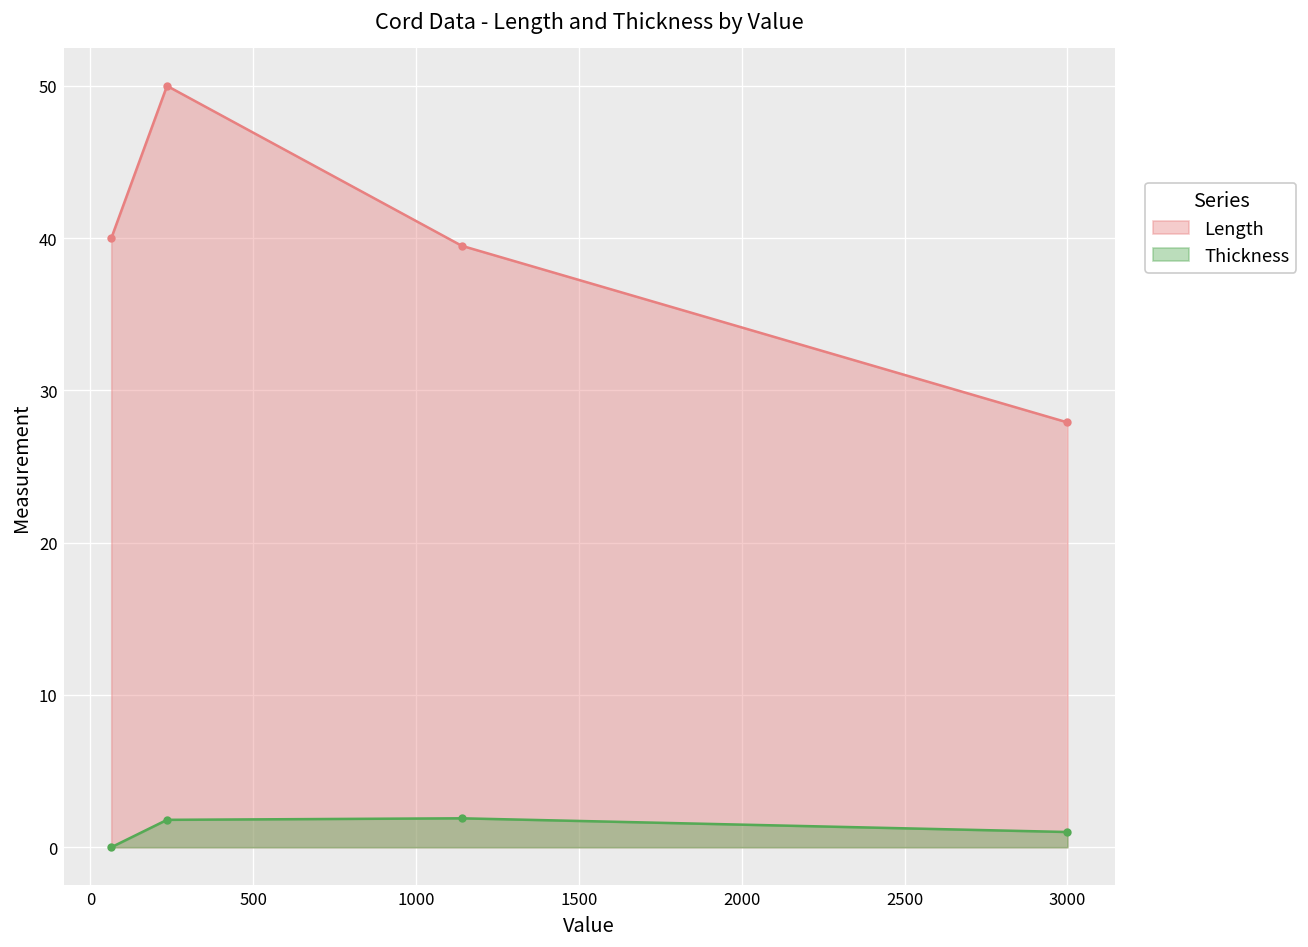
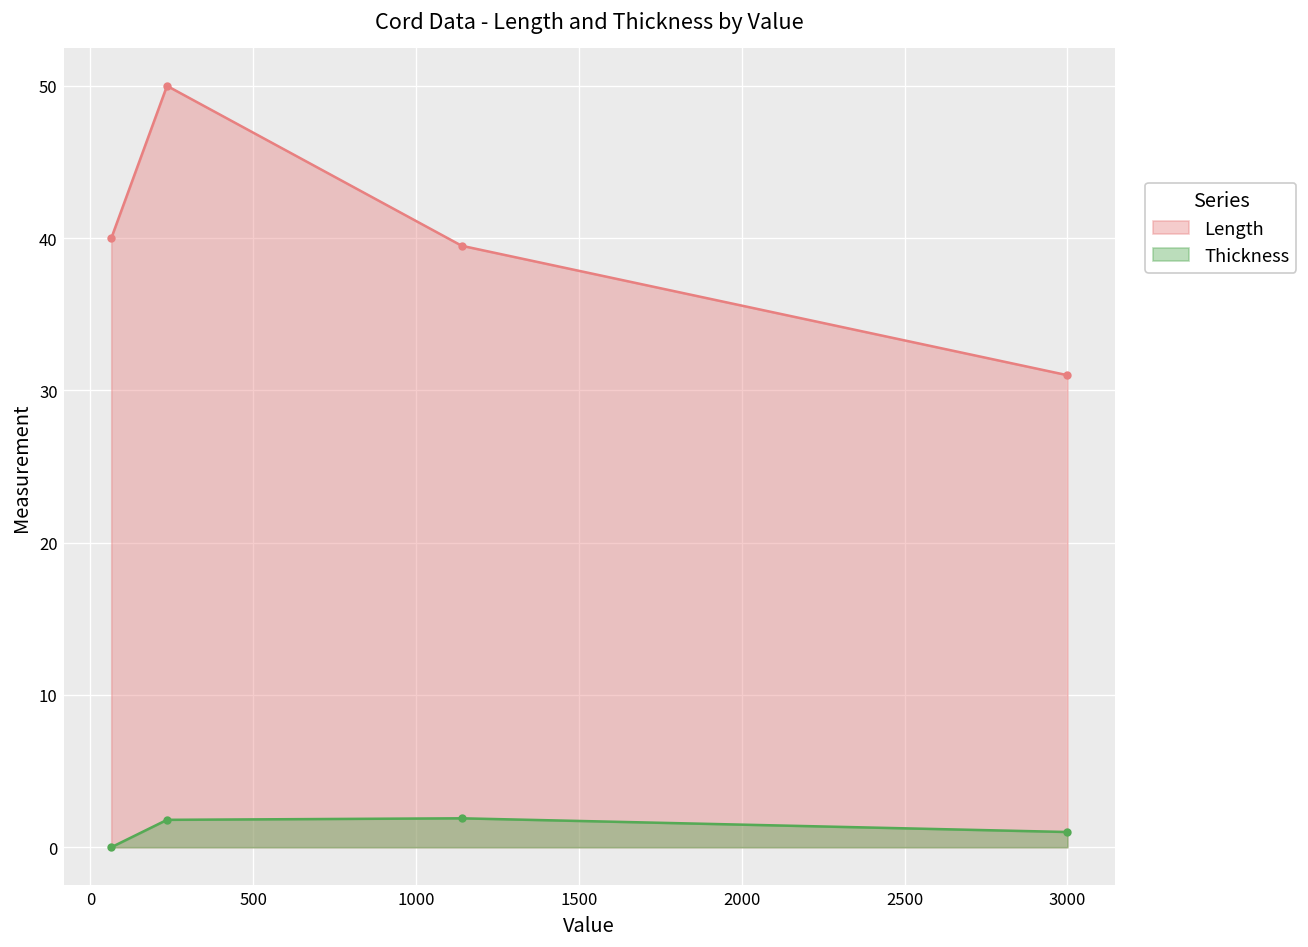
  {
    "Length": {
-     "3000": 27.9
+     "3000": 31.0
    },
    "Thickness": {
      "3000": 1.0
    }
  }
